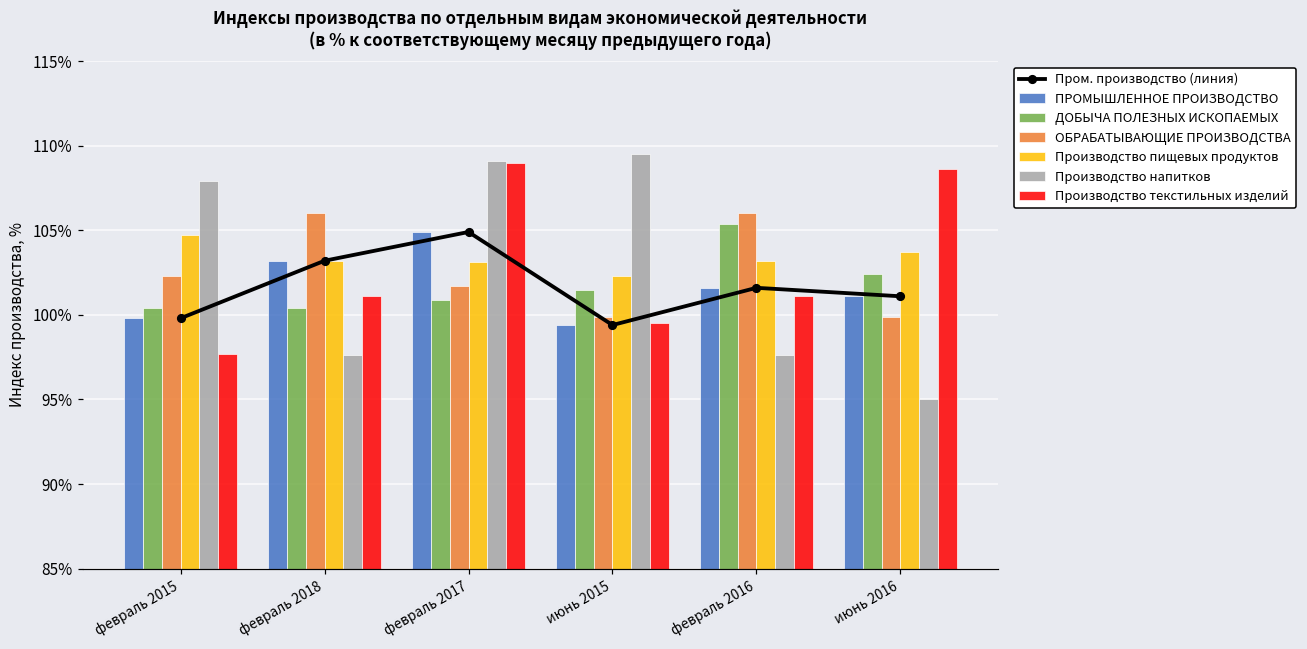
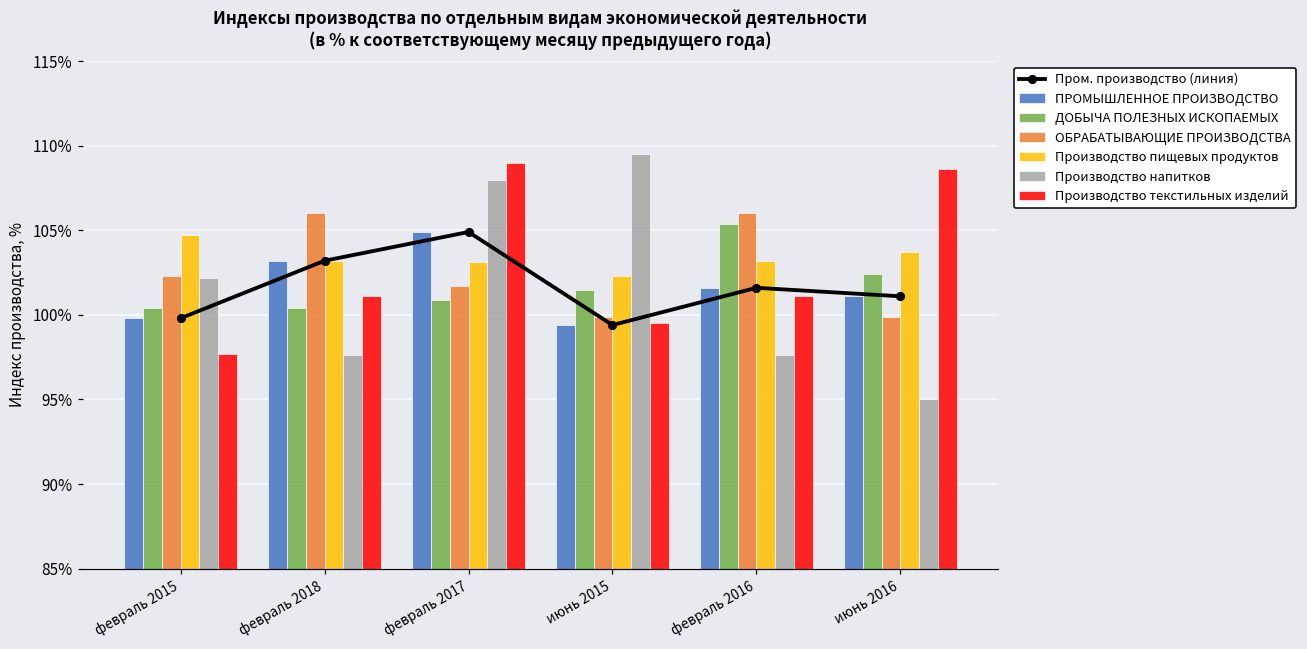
  {
    "ПРОМЫШЛЕННОЕ ПРОИЗВОДСТВО": {
      "февраль 2015": "99.8%",
      "февраль 2018": "103.2%",
      "февраль 2017": "104.9%",
      "июнь 2015": "99.4%",
      "февраль 2016": "101.6%",
      "июнь 2016": "101.1%"
    },
    "Пром. производство (линия)": {
      "февраль 2015": "99.8%",
      "февраль 2018": "103.2%",
      "февраль 2017": "104.9%",
      "июнь 2015": "99.4%",
      "февраль 2016": "101.6%",
      "июнь 2016": "101.1%"
    },
    "ДОБЫЧА ПОЛЕЗНЫХ ИСКОПАЕМЫХ": {
      "февраль 2015": "100.4%",
      "февраль 2018": "100.4%",
      "февраль 2017": "100.9%",
      "июнь 2015": "101.5%",
      "февраль 2016": "105.4%",
      "июнь 2016": "102.4%"
    },
    "ОБРАБАТЫВАЮЩИЕ ПРОИЗВОДСТВА": {
      "февраль 2015": "102.3%",
      "февраль 2018": "106.0%",
      "февраль 2017": "101.7%",
      "июнь 2015": "99.9%",
      "февраль 2016": "106.0%",
      "июнь 2016": "99.9%"
    },
    "Производство пищевых продуктов": {
      "февраль 2015": "104.7%",
      "февраль 2018": "103.2%",
      "февраль 2017": "103.1%",
      "июнь 2015": "102.3%",
      "февраль 2016": "103.2%",
      "июнь 2016": "103.7%"
    },
    "Производство напитков": {
-     "февраль 2015": "107.9%",
+     "февраль 2015": "102.2%",
      "февраль 2018": "97.6%",
-     "февраль 2017": "109.1%",
+     "февраль 2017": "108.0%",
      "июнь 2015": "109.5%",
      "февраль 2016": "97.6%",
      "июнь 2016": "95.0%"
    },
    "Производство текстильных изделий": {
      "февраль 2015": "97.7%",
      "февраль 2018": "101.1%",
      "февраль 2017": "109.0%",
      "июнь 2015": "99.5%",
      "февраль 2016": "101.1%",
      "июнь 2016": "108.6%"
    }
  }
